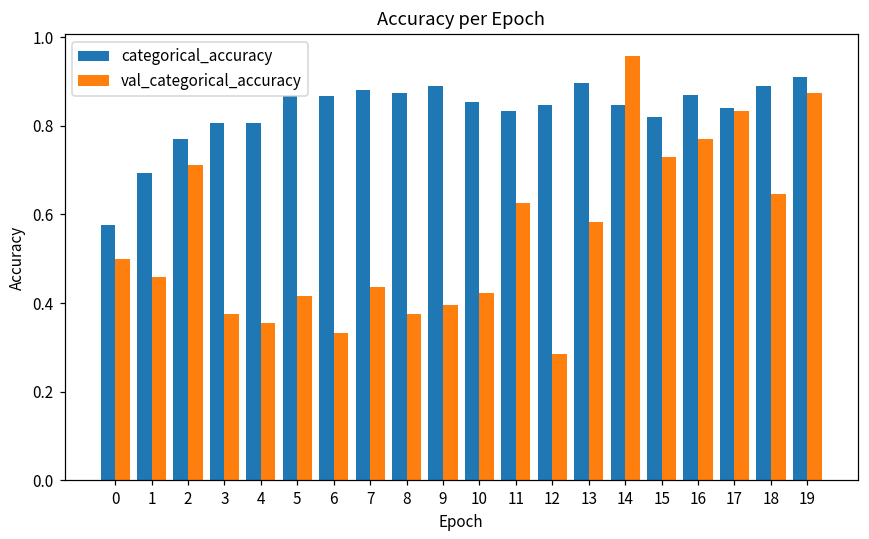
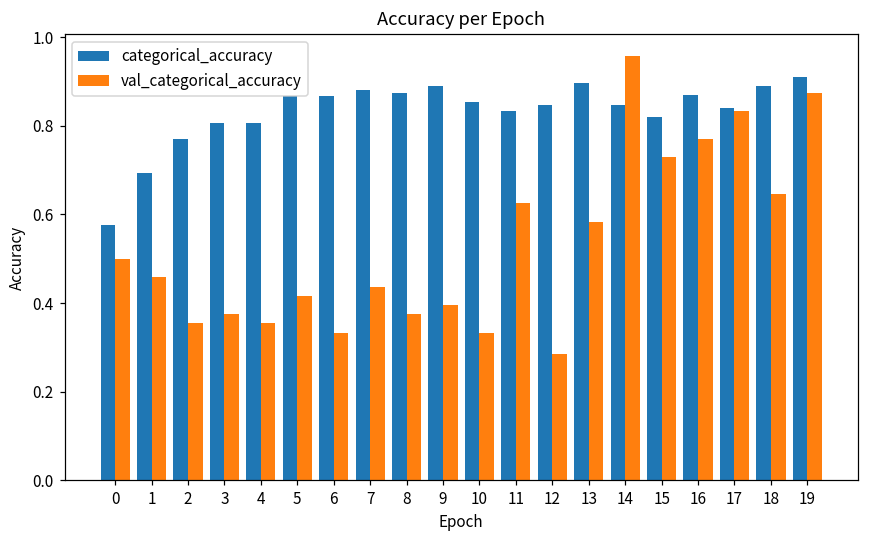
  {
    "categorical_accuracy": {
      "0": 0.58,
      "1": 0.69,
      "2": 0.77,
      "3": 0.81,
      "4": 0.81,
      "5": 0.87,
      "6": 0.87,
      "7": 0.88,
      "8": 0.88,
      "9": 0.89,
      "10": 0.85,
      "11": 0.83,
      "12": 0.85,
      "13": 0.90,
      "14": 0.85,
      "15": 0.82,
      "16": 0.87,
      "17": 0.84,
      "18": 0.89,
      "19": 0.91
    },
    "val_categorical_accuracy": {
      "0": 0.50,
      "1": 0.46,
-     "2": 0.71,
+     "2": 0.35,
      "3": 0.38,
      "4": 0.35,
      "5": 0.42,
      "6": 0.33,
      "7": 0.44,
      "8": 0.38,
      "9": 0.40,
-     "10": 0.42,
+     "10": 0.33,
      "11": 0.63,
      "12": 0.29,
      "13": 0.58,
      "14": 0.96,
      "15": 0.73,
      "16": 0.77,
      "17": 0.83,
      "18": 0.65,
      "19": 0.88
    }
  }
